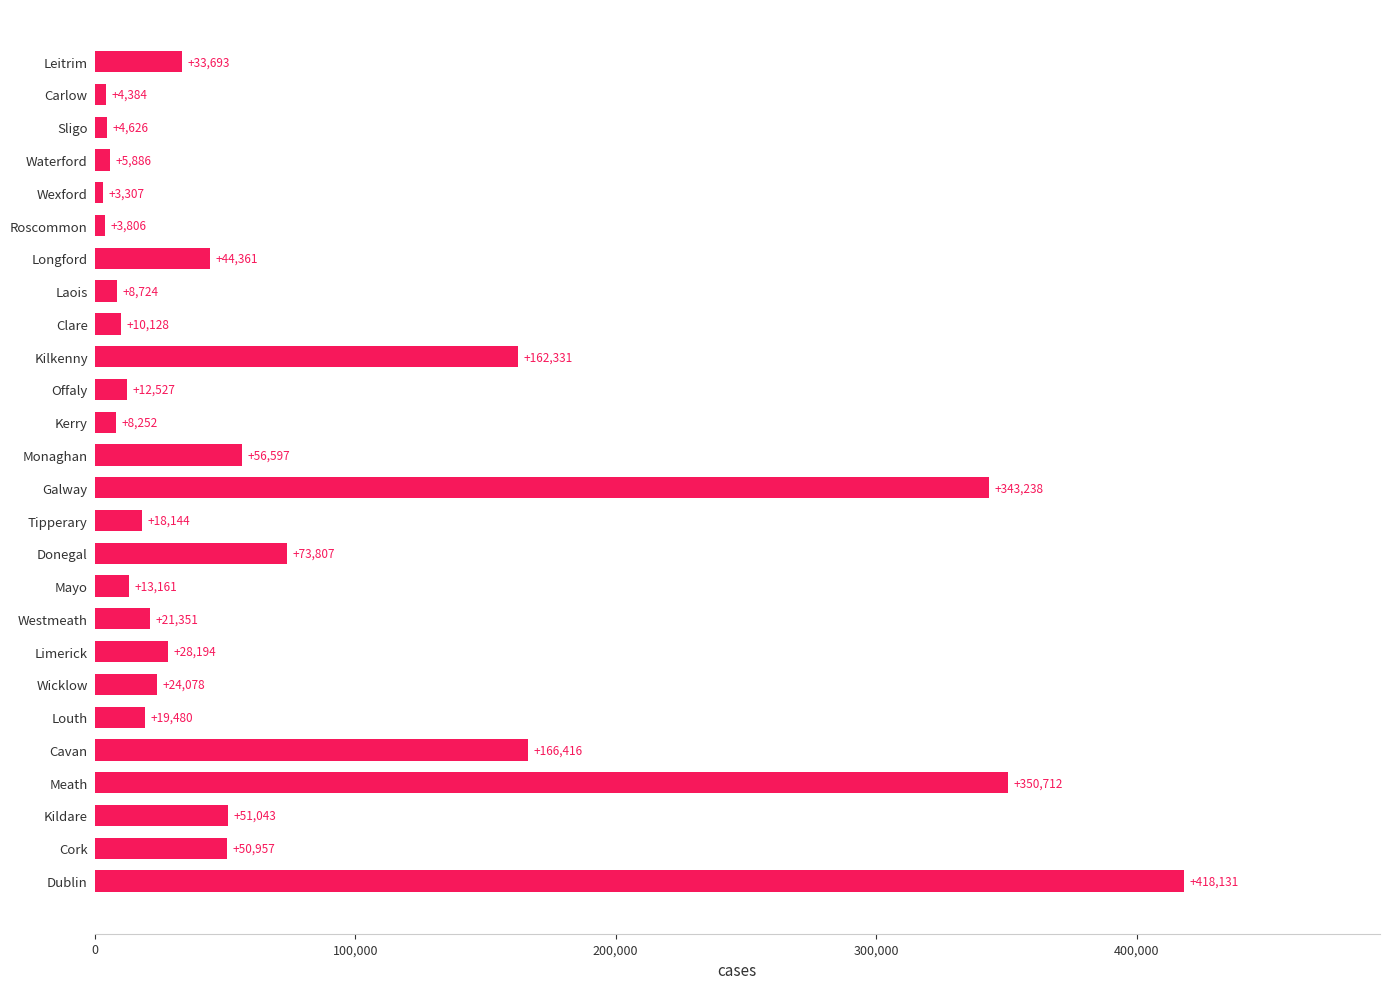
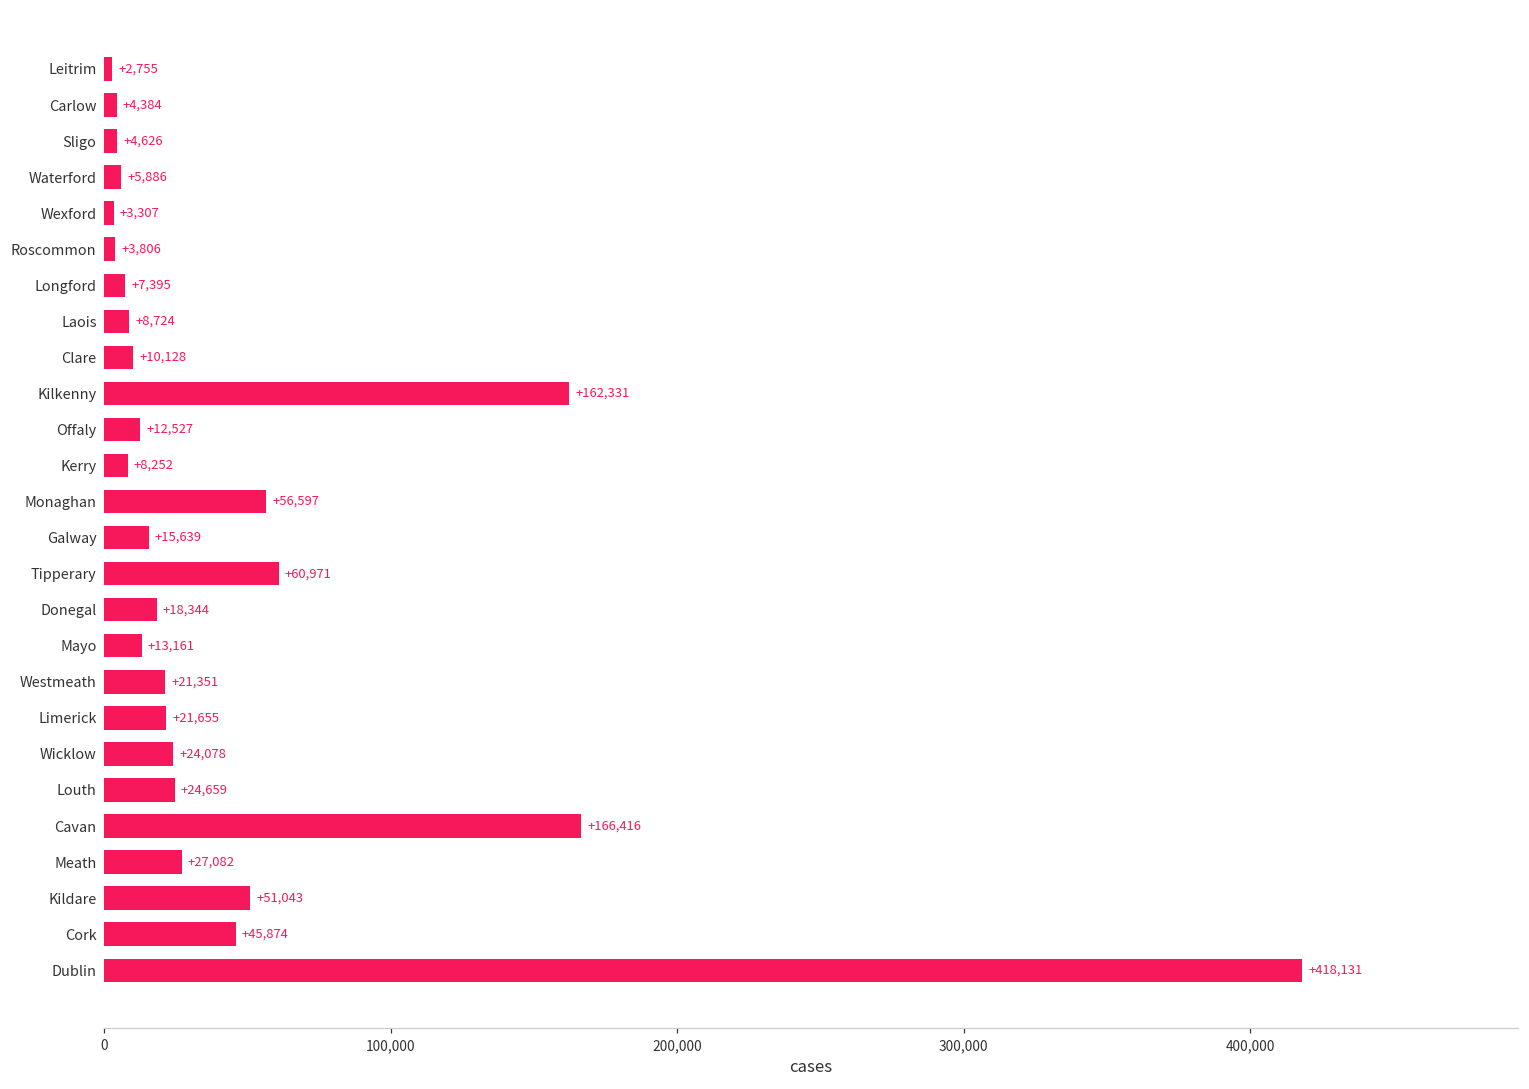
  {
-   "Leitrim": "+33,693",
+   "Leitrim": "+2,755",
    "Carlow": "+4,384",
    "Sligo": "+4,626",
    "Waterford": "+5,886",
    "Wexford": "+3,307",
    "Roscommon": "+3,806",
-   "Longford": "+44,361",
+   "Longford": "+7,395",
    "Laois": "+8,724",
    "Clare": "+10,128",
    "Kilkenny": "+162,331",
    "Offaly": "+12,527",
    "Kerry": "+8,252",
    "Monaghan": "+56,597",
-   "Galway": "+343,238",
-   "Tipperary": "+18,144",
-   "Donegal": "+73,807",
+   "Galway": "+15,639",
+   "Tipperary": "+60,971",
+   "Donegal": "+18,344",
    "Mayo": "+13,161",
    "Westmeath": "+21,351",
-   "Limerick": "+28,194",
+   "Limerick": "+21,655",
    "Wicklow": "+24,078",
-   "Louth": "+19,480",
+   "Louth": "+24,659",
    "Cavan": "+166,416",
-   "Meath": "+350,712",
+   "Meath": "+27,082",
    "Kildare": "+51,043",
-   "Cork": "+50,957",
+   "Cork": "+45,874",
    "Dublin": "+418,131"
  }
